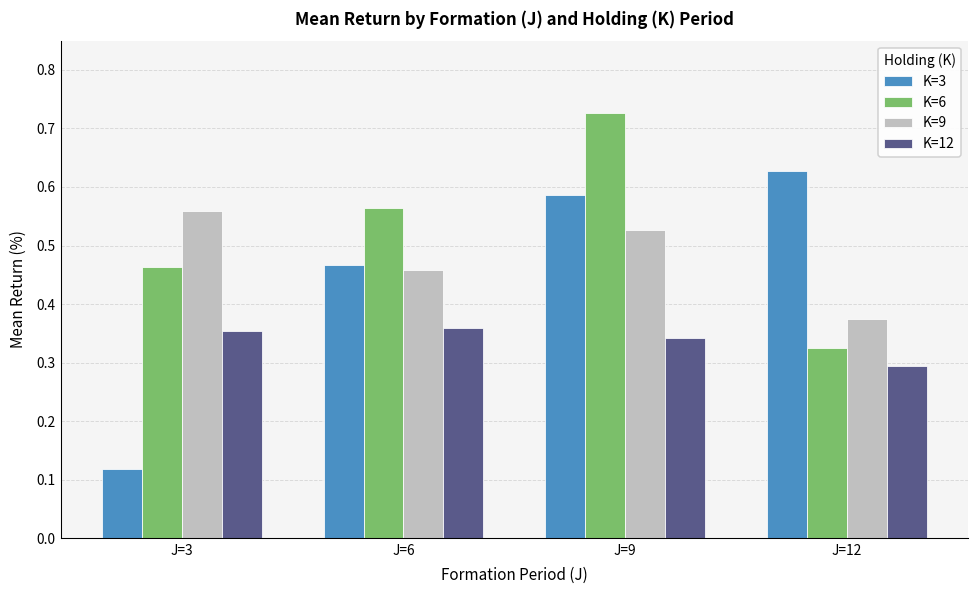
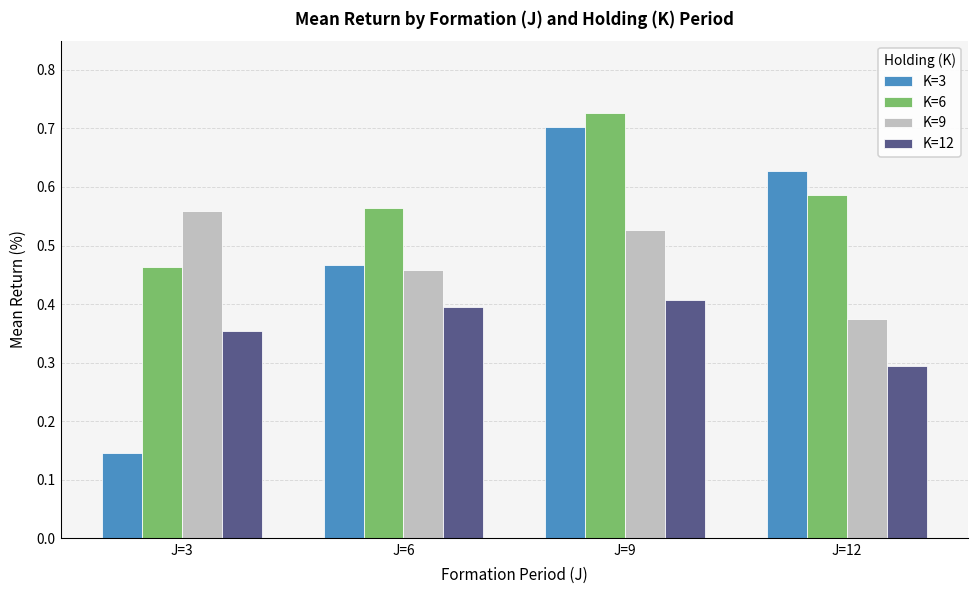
  {
    "K=3": {
-     "J=3": 0.12,
+     "J=3": 0.15,
      "J=6": 0.47,
-     "J=9": 0.59,
+     "J=9": 0.70,
      "J=12": 0.63
    },
    "K=6": {
      "J=3": 0.46,
      "J=6": 0.56,
      "J=9": 0.73,
-     "J=12": 0.33
+     "J=12": 0.59
    },
    "K=9": {
      "J=3": 0.56,
      "J=6": 0.46,
      "J=9": 0.53,
      "J=12": 0.38
    },
    "K=12": {
      "J=3": 0.35,
-     "J=6": 0.36,
-     "J=9": 0.34,
+     "J=6": 0.40,
+     "J=9": 0.41,
      "J=12": 0.29
    }
  }
